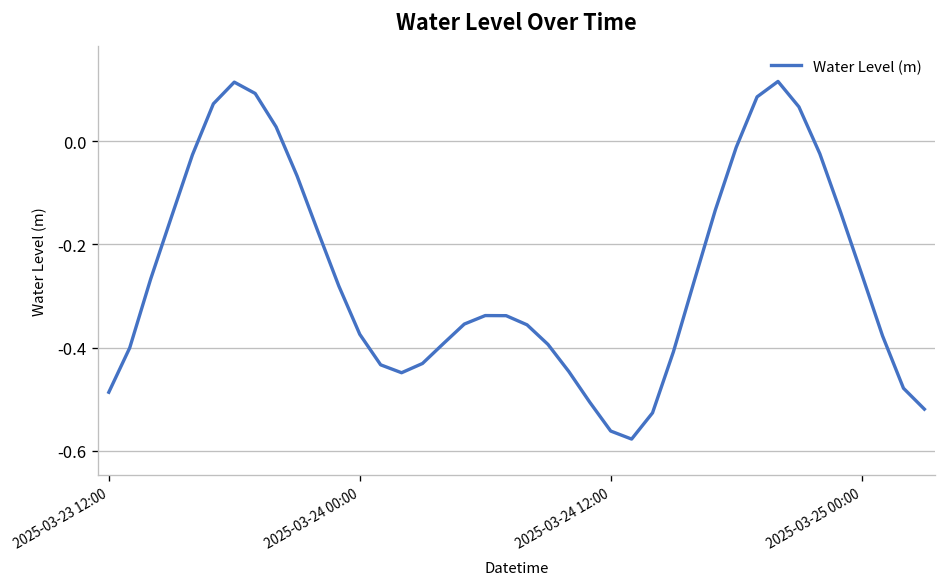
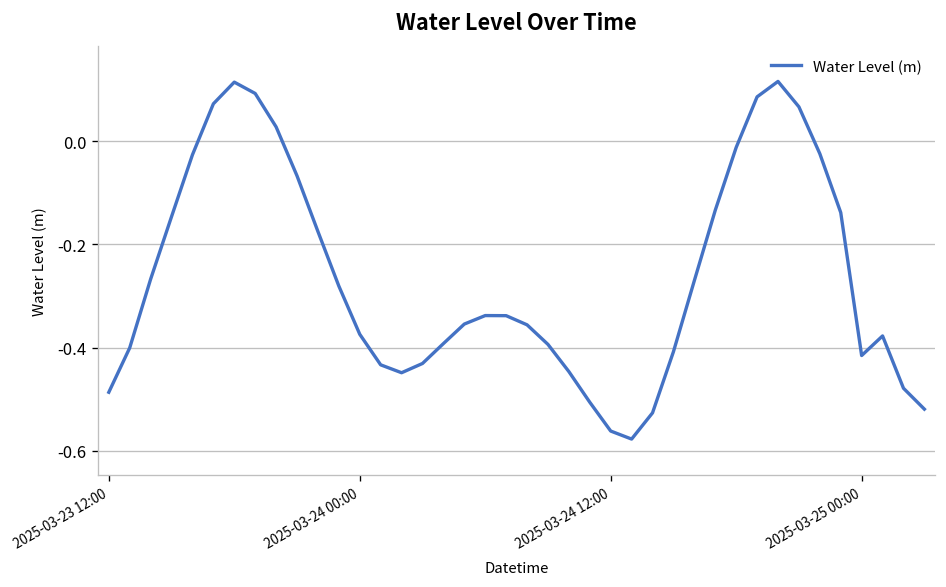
  {
    "2025-03-23 12:00": -0.49,
    "2025-03-24 00:00": -0.37,
    "2025-03-24 12:00": -0.56,
-   "2025-03-25 00:00": -0.26
+   "2025-03-25 00:00": -0.42
  }
